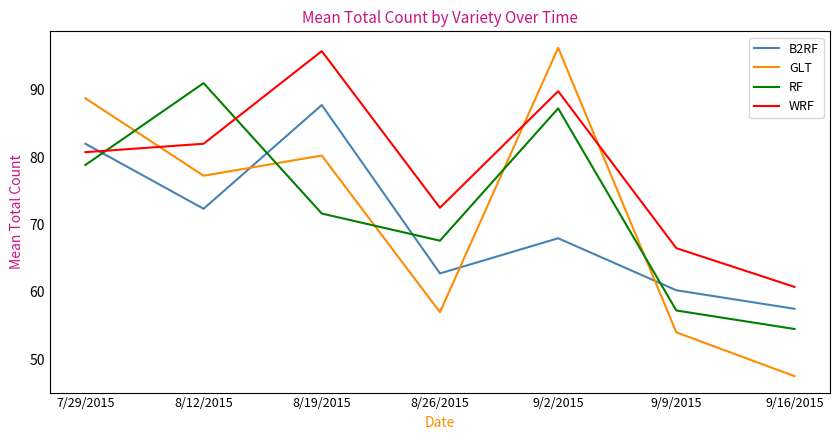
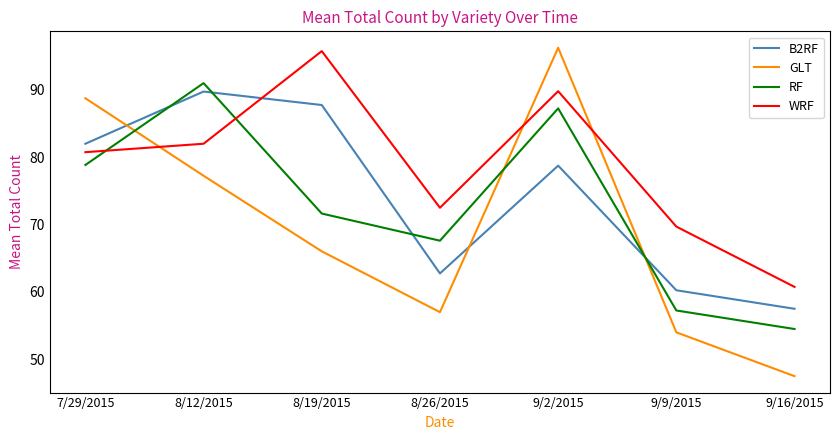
  {
    "B2RF": {
      "7/29/2015": 82,
-     "8/12/2015": 72,
+     "8/12/2015": 90,
      "8/19/2015": 88,
      "8/26/2015": 63,
-     "9/2/2015": 68,
+     "9/2/2015": 79,
      "9/9/2015": 60,
      "9/16/2015": 58
    },
    "GLT": {
      "7/29/2015": 89,
      "8/12/2015": 77,
-     "8/19/2015": 80,
+     "8/19/2015": 66,
      "8/26/2015": 57,
      "9/2/2015": 96,
      "9/9/2015": 54,
      "9/16/2015": 48
    },
    "RF": {
      "7/29/2015": 79,
      "8/12/2015": 91,
      "8/19/2015": 72,
      "8/26/2015": 68,
      "9/2/2015": 87,
      "9/9/2015": 57,
      "9/16/2015": 55
    },
    "WRF": {
      "7/29/2015": 81,
      "8/12/2015": 82,
      "8/19/2015": 96,
      "8/26/2015": 73,
      "9/2/2015": 90,
-     "9/9/2015": 67,
+     "9/9/2015": 70,
      "9/16/2015": 61
    }
  }
